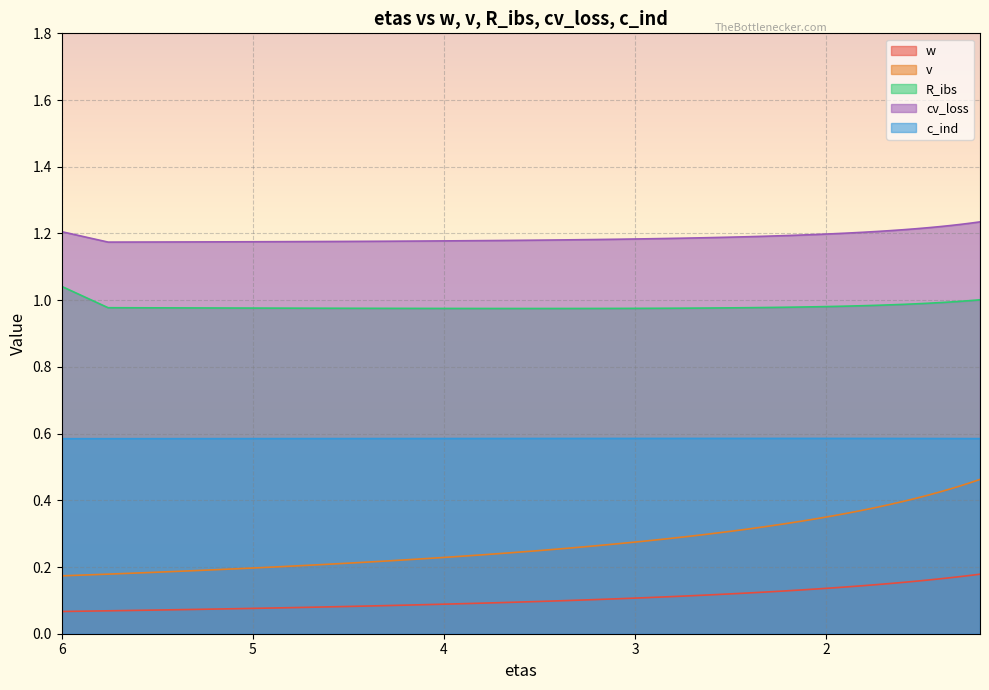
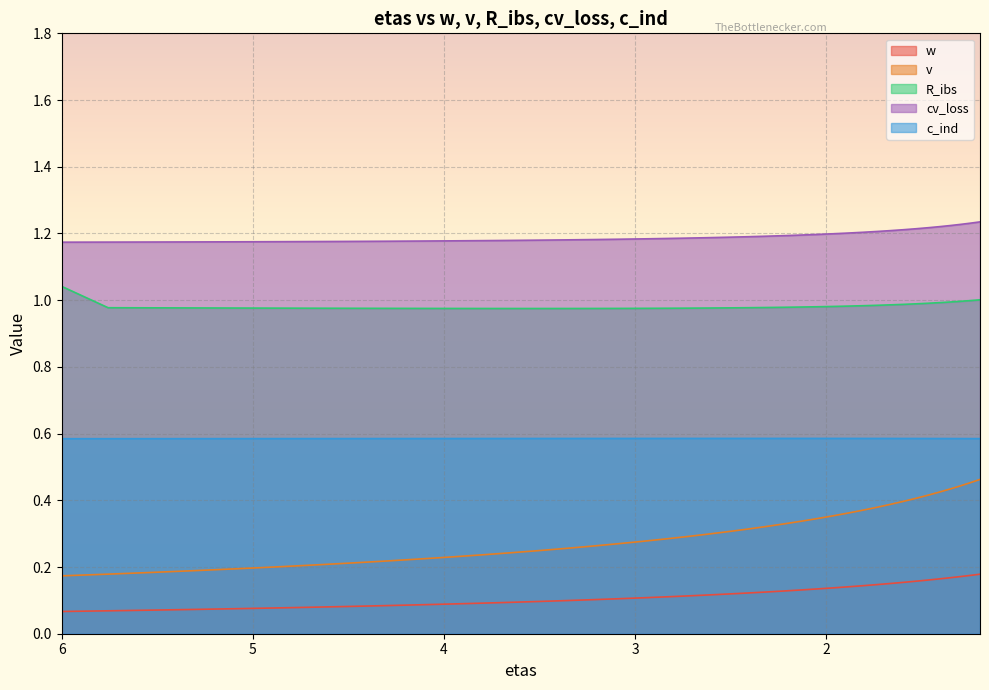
  {
    "R_ibs": {
      "6": 1.04
    },
    "cv_loss": {
-     "6": 1.21
+     "6": 1.17
    },
    "c_ind": {
      "6": 0.58
    }
  }
